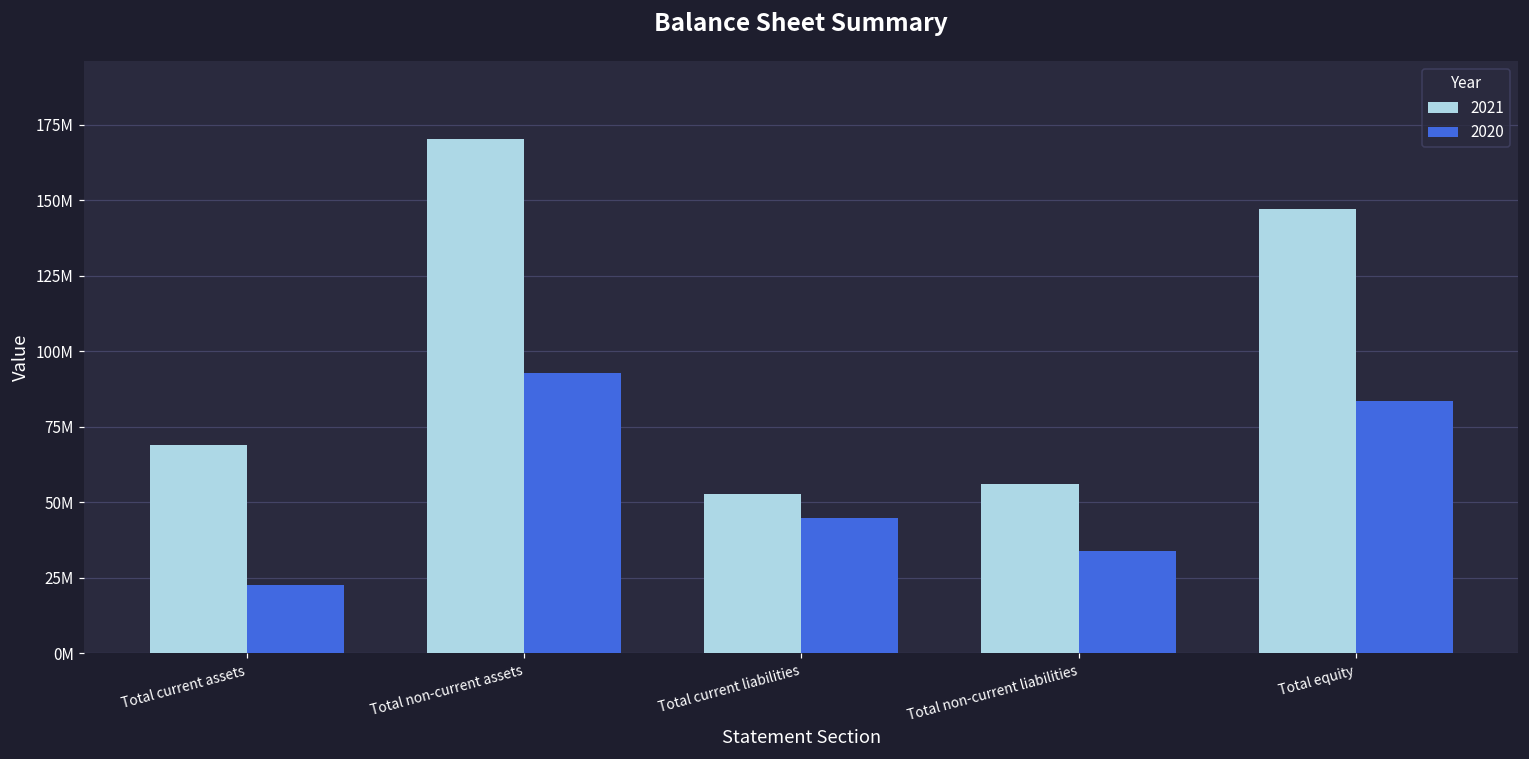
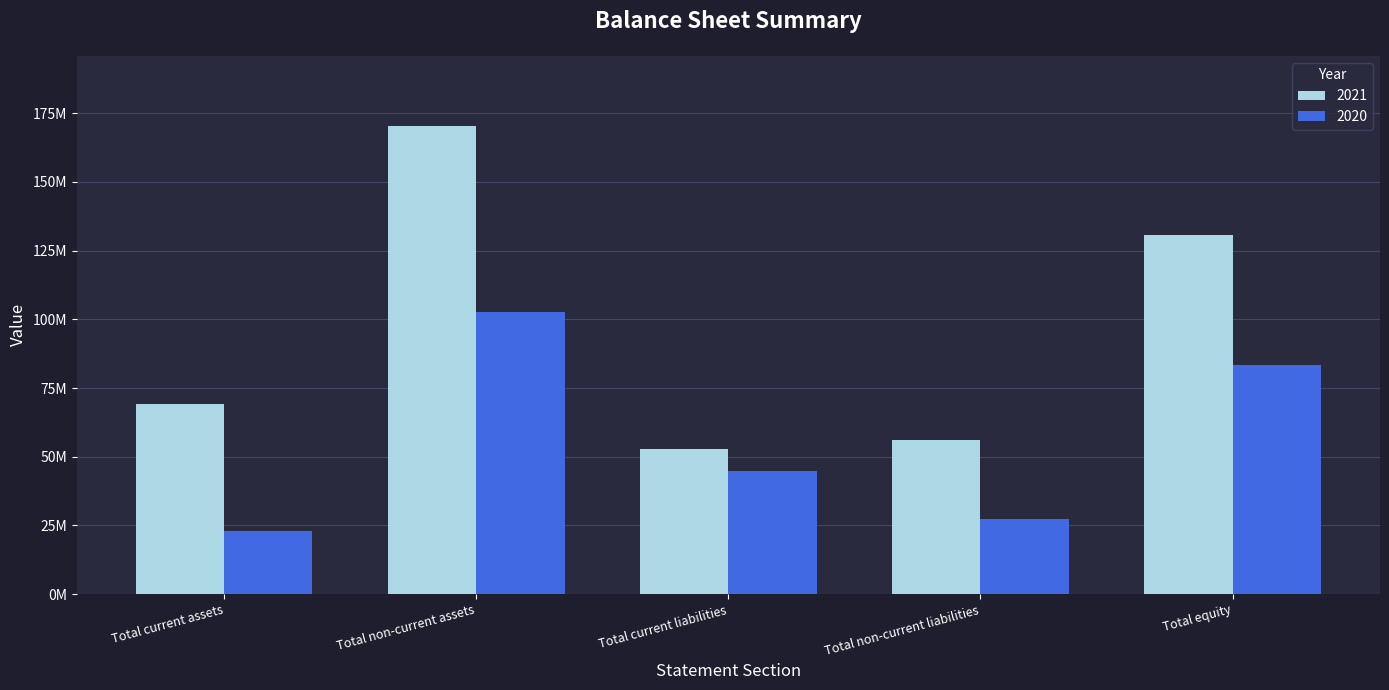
  {
    "2021": {
      "Total current assets": 69000000,
      "Total non-current assets": 170000000,
      "Total current liabilities": 53000000,
      "Total non-current liabilities": 56000000,
-     "Total equity": 147000000
+     "Total equity": 131000000
    },
    "2020": {
      "Total current assets": 23000000,
-     "Total non-current assets": 93000000,
+     "Total non-current assets": 103000000,
      "Total current liabilities": 45000000,
-     "Total non-current liabilities": 34000000,
+     "Total non-current liabilities": 27000000,
      "Total equity": 83000000
    }
  }
